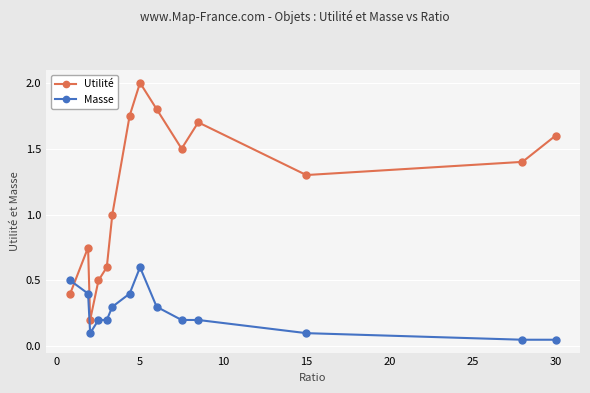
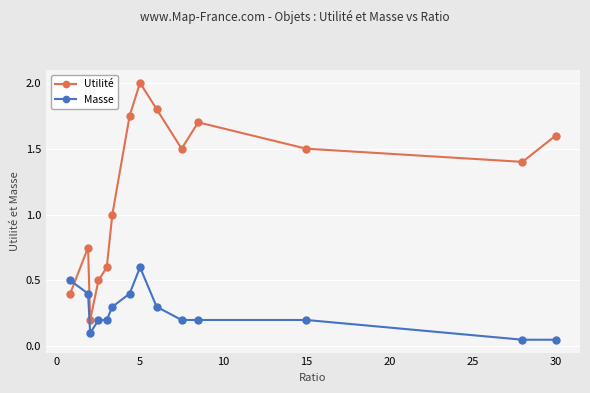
  {
    "Utilité": {
      "5": 2.0,
-     "15": 1.3,
+     "15": 1.5,
      "30": 1.6
    },
    "Masse": {
      "5": 0.6,
-     "15": 0.1,
+     "15": 0.2,
      "30": 0.05
    }
  }
